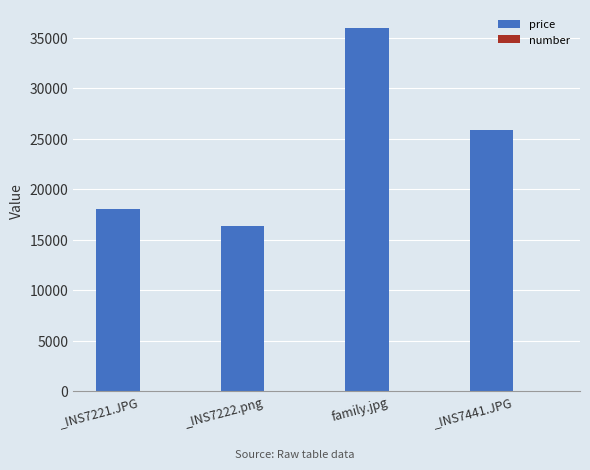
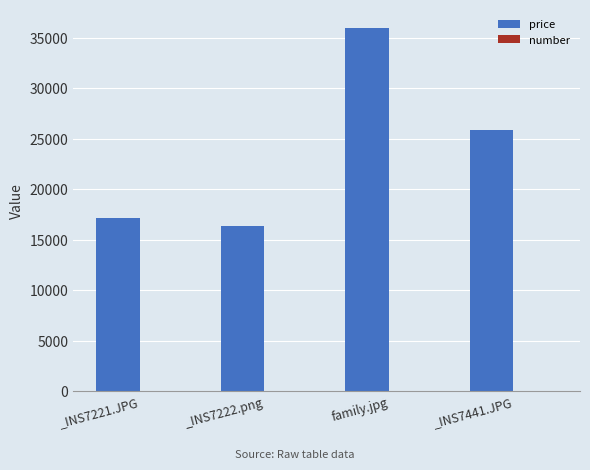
  {
    "price": {
-     "_INS7221.JPG": 18000,
+     "_INS7221.JPG": 17100,
      "_INS7222.png": 16400,
      "family.jpg": 36000,
      "_INS7441.JPG": 25800
    }
  }
